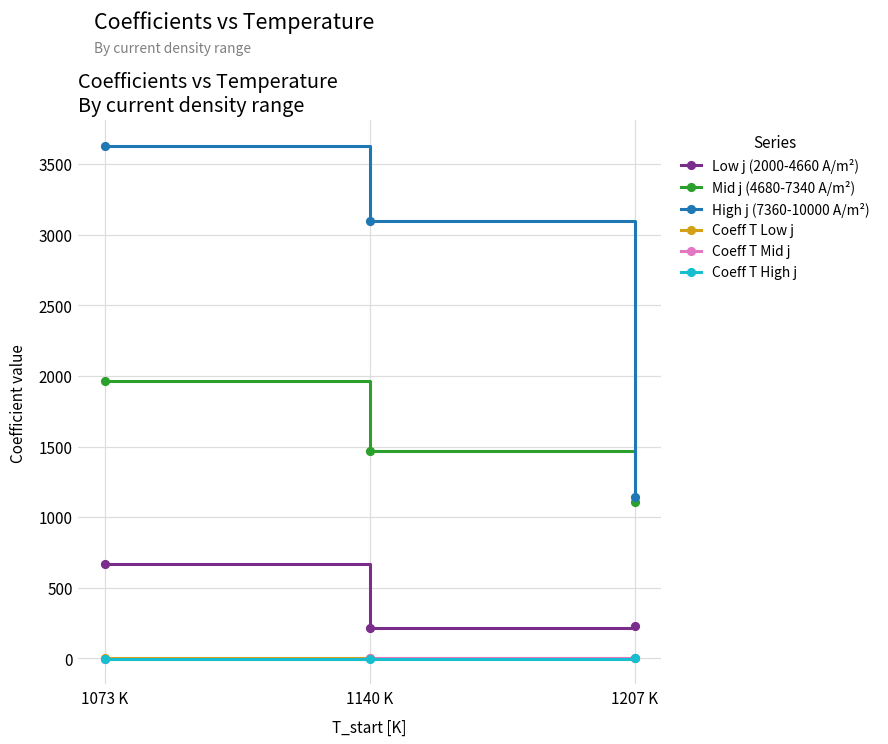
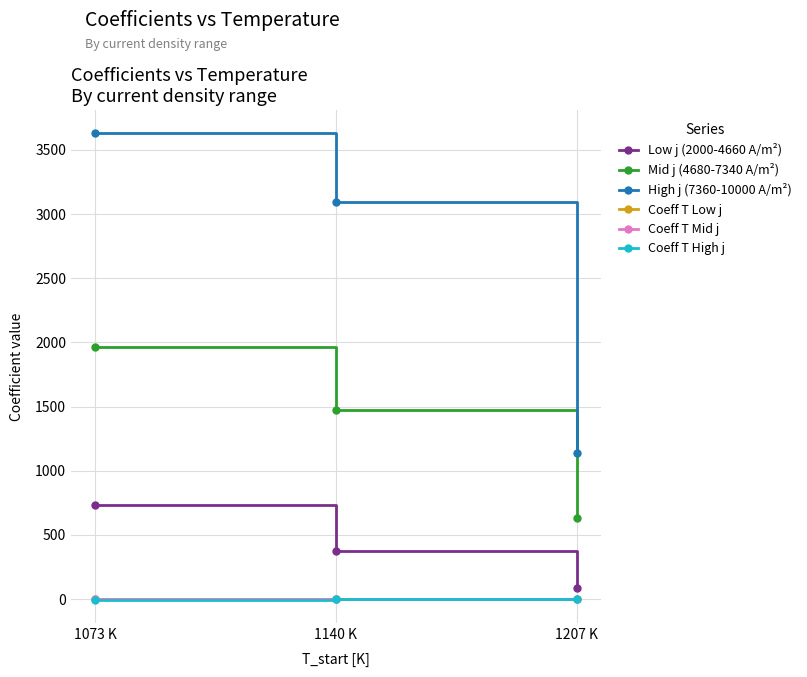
  {
    "Low j (2000-4660 A/m²)": {
-     "1073 K": 670,
-     "1140 K": 210,
-     "1207 K": 230
+     "1073 K": 730,
+     "1140 K": 380,
+     "1207 K": 90
    },
    "Mid j (4680-7340 A/m²)": {
      "1073 K": 1970,
      "1140 K": 1470,
-     "1207 K": 1100
+     "1207 K": 630
    },
    "High j (7360-10000 A/m²)": {
      "1073 K": 3630,
      "1140 K": 3100,
      "1207 K": 1140
    }
  }
